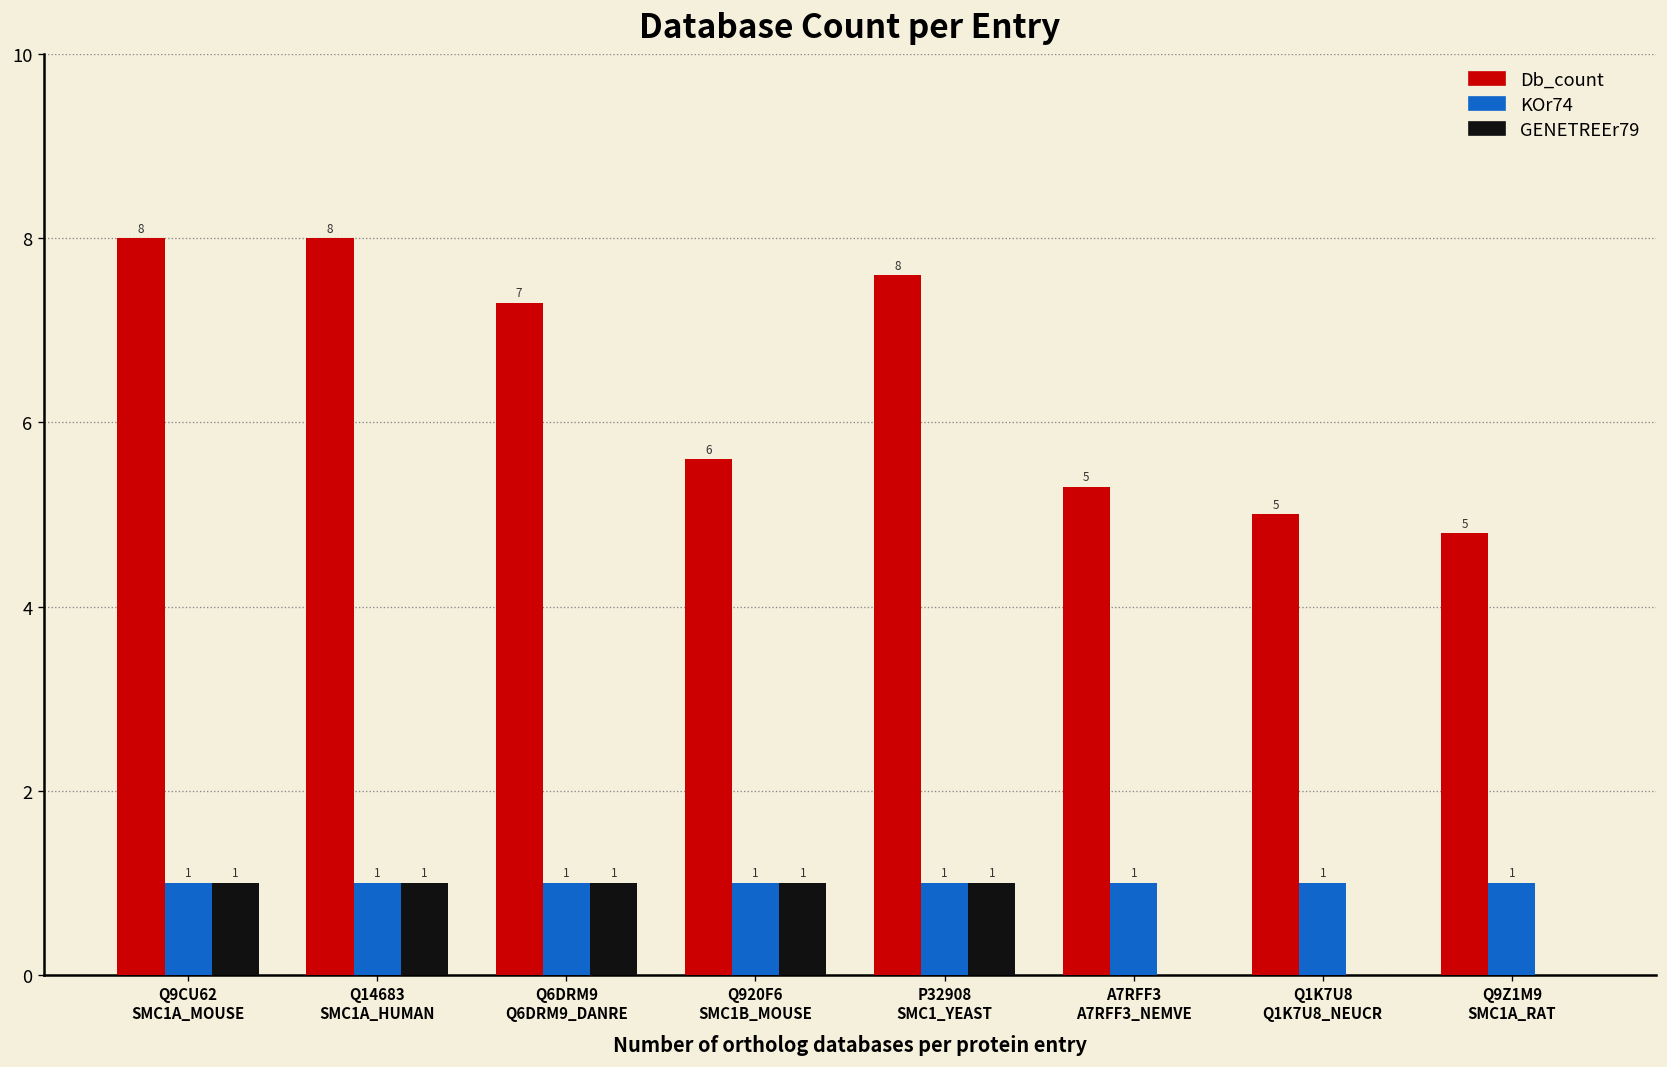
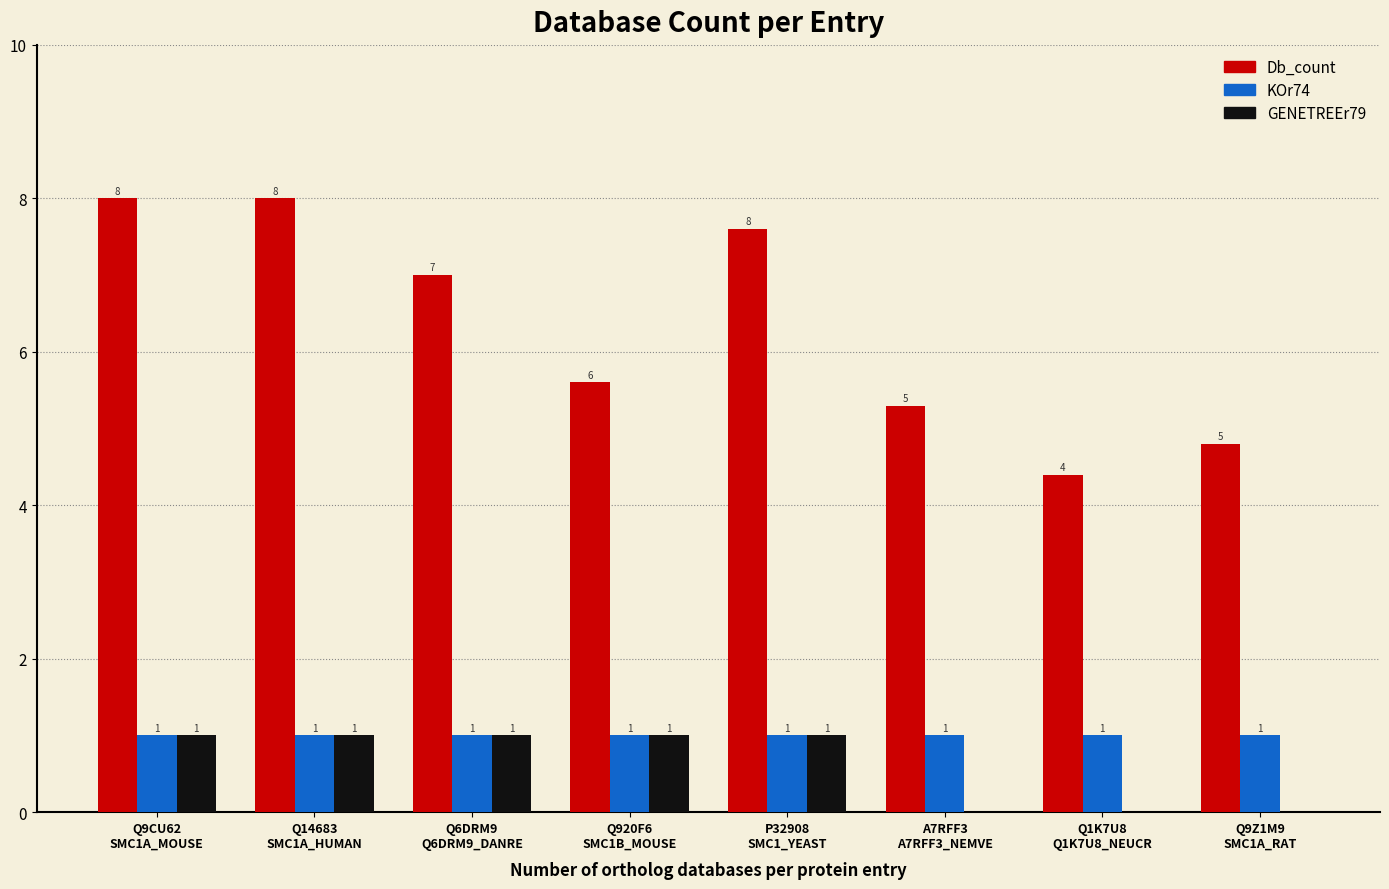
  {
    "Db_count": {
      "Q9CU62 SMC1A_MOUSE": 8,
      "Q14683 SMC1A_HUMAN": 8,
-     "Q6DRM9 Q6DRM9_DANRE": 7.3,
+     "Q6DRM9 Q6DRM9_DANRE": 7.0,
      "Q920F6 SMC1B_MOUSE": 6,
      "P32908 SMC1_YEAST": 8,
      "A7RFF3 A7RFF3_NEMVE": 5,
-     "Q1K7U8 Q1K7U8_NEUCR": 5,
+     "Q1K7U8 Q1K7U8_NEUCR": 4,
      "Q9Z1M9 SMC1A_RAT": 5
    },
    "KOr74": {
      "Q9CU62 SMC1A_MOUSE": 1,
      "Q14683 SMC1A_HUMAN": 1,
      "Q6DRM9 Q6DRM9_DANRE": 1,
      "Q920F6 SMC1B_MOUSE": 1,
      "P32908 SMC1_YEAST": 1,
      "A7RFF3 A7RFF3_NEMVE": 1,
      "Q1K7U8 Q1K7U8_NEUCR": 1,
      "Q9Z1M9 SMC1A_RAT": 1
    },
    "GENETREEr79": {
      "Q9CU62 SMC1A_MOUSE": 1,
      "Q14683 SMC1A_HUMAN": 1,
      "Q6DRM9 Q6DRM9_DANRE": 1,
      "Q920F6 SMC1B_MOUSE": 1,
      "P32908 SMC1_YEAST": 1
    }
  }
